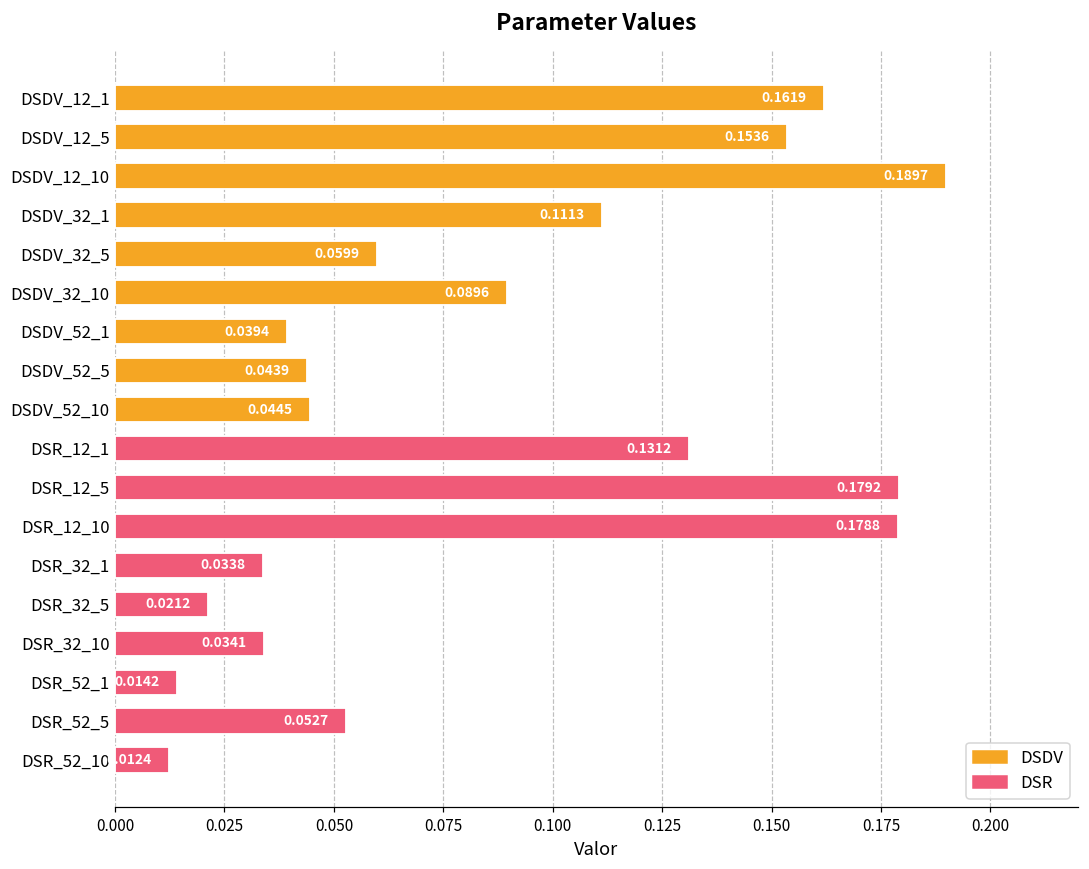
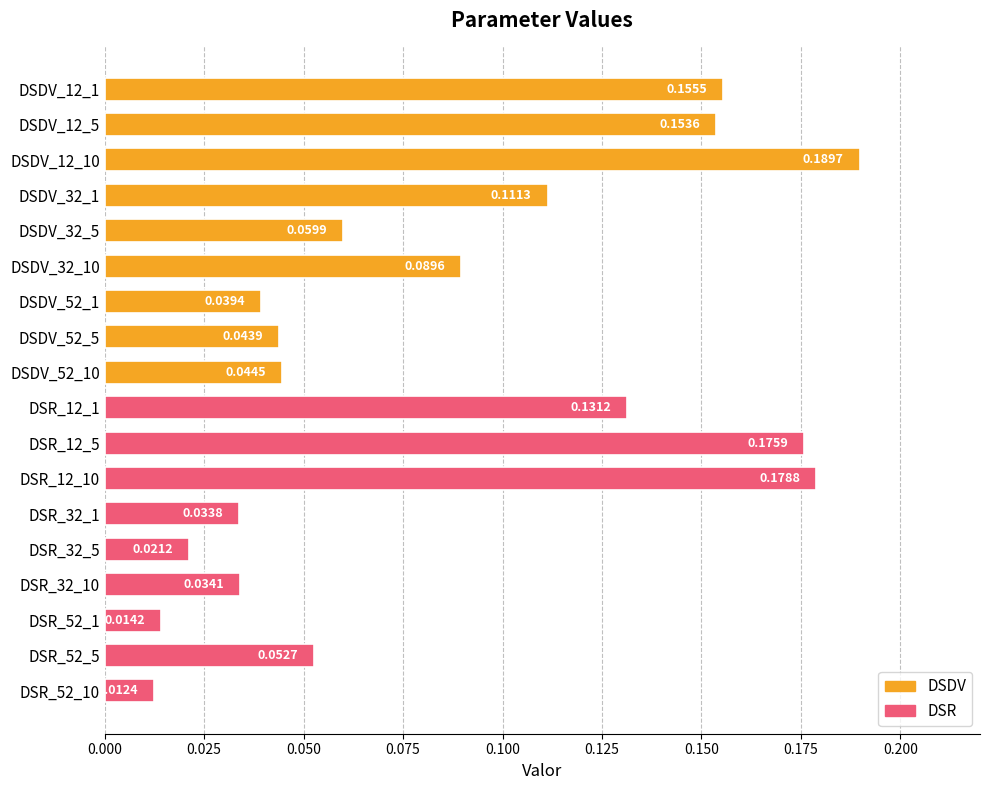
  {
-   "DSDV_12_1": 0.1619,
+   "DSDV_12_1": 0.1555,
    "DSDV_12_5": 0.1536,
    "DSDV_12_10": 0.1897,
    "DSDV_32_1": 0.1113,
    "DSDV_32_5": 0.0599,
    "DSDV_32_10": 0.0896,
    "DSDV_52_1": 0.0394,
    "DSDV_52_5": 0.0439,
    "DSDV_52_10": 0.0445,
    "DSR_12_1": 0.1312,
-   "DSR_12_5": 0.1792,
+   "DSR_12_5": 0.1759,
    "DSR_12_10": 0.1788,
    "DSR_32_1": 0.0338,
    "DSR_32_5": 0.0212,
    "DSR_32_10": 0.0341,
    "DSR_52_1": 0.0142,
    "DSR_52_5": 0.0527,
    "DSR_52_10": 0.0124
  }
